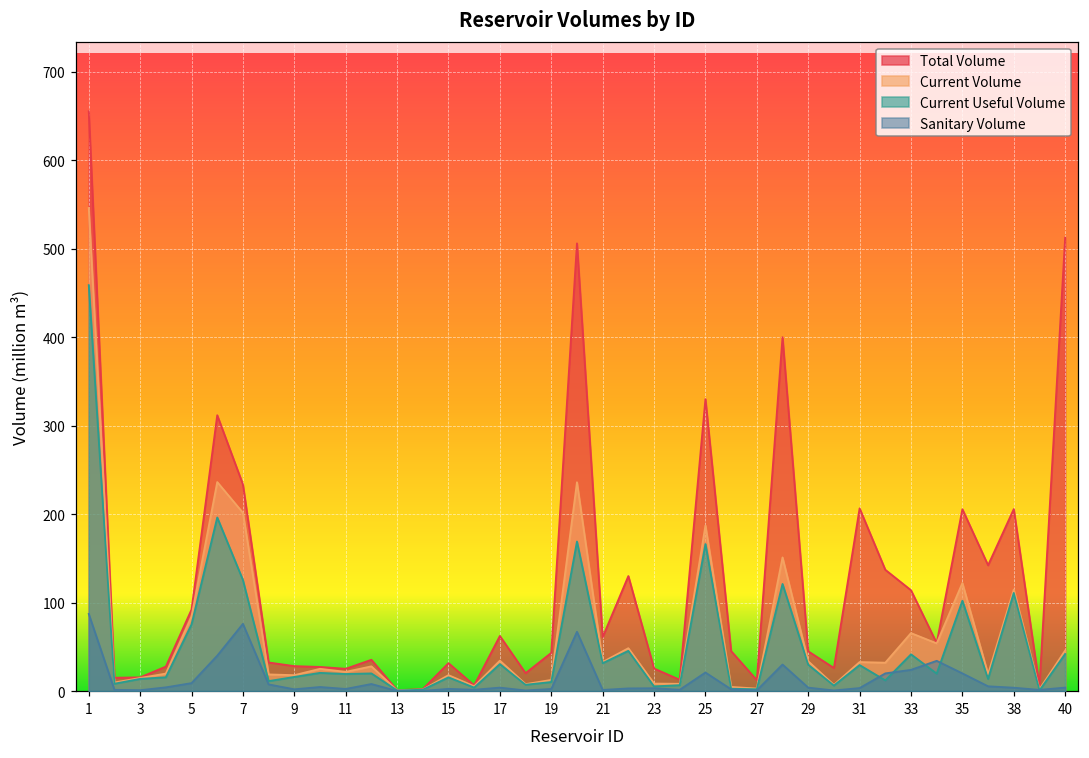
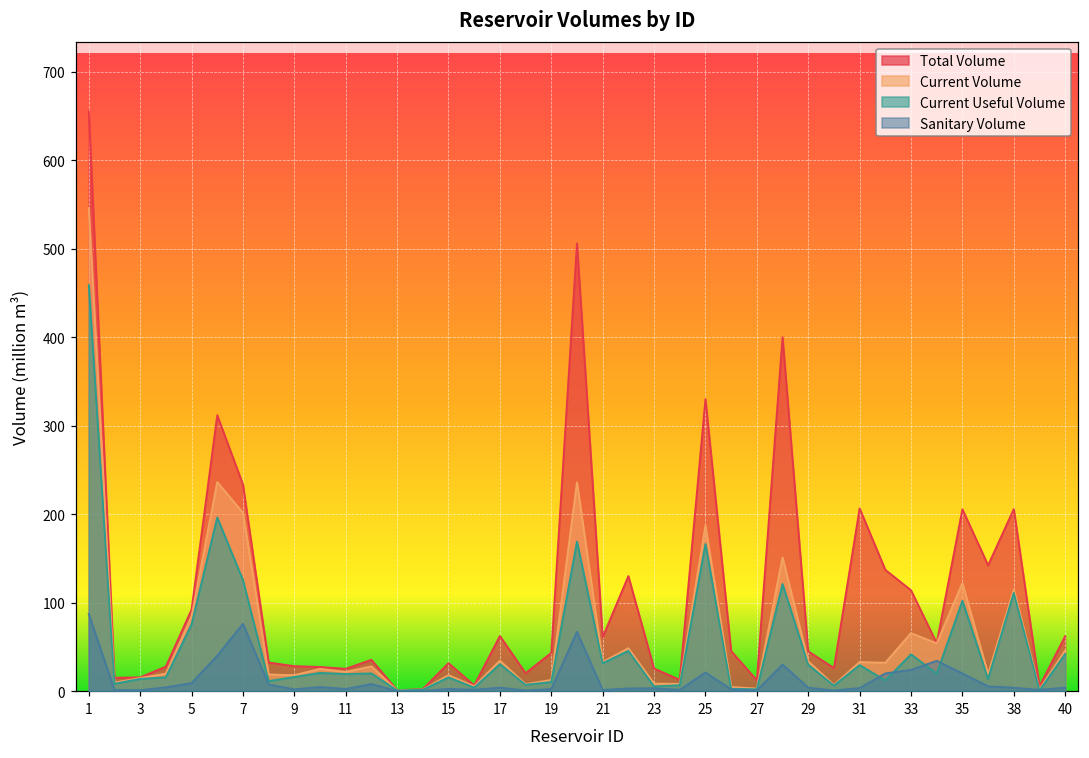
  {
    "Total Volume": {
      "38": 210,
-     "40": 510
+     "40": 60
    },
    "Current Volume": {
      "38": 110,
      "40": 50
    }
  }
